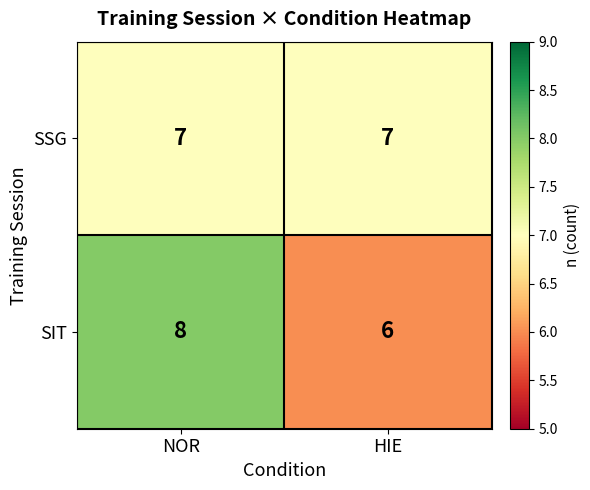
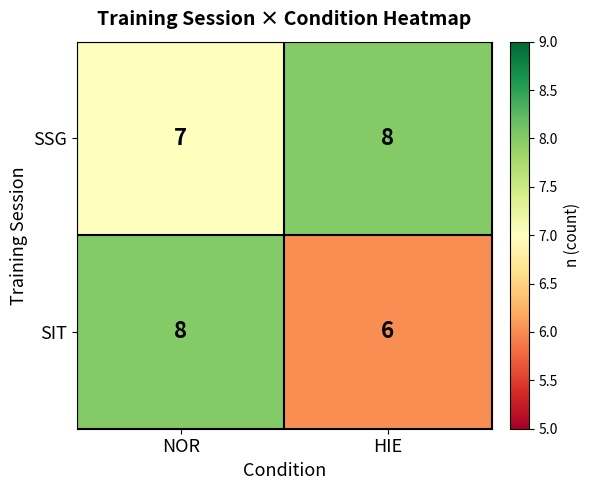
  {
    "SSG": {
      "NOR": 7,
-     "HIE": 7
+     "HIE": 8
    },
    "SIT": {
      "NOR": 8,
      "HIE": 6
    }
  }
